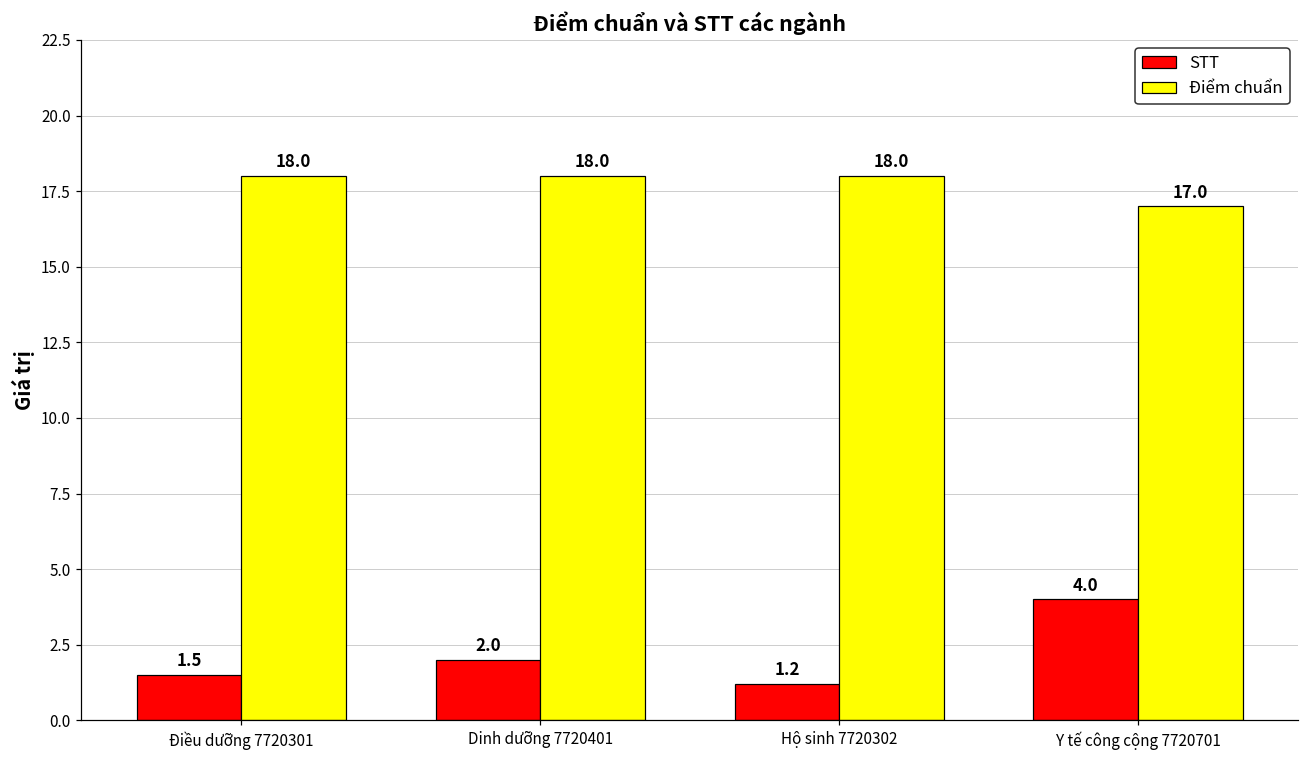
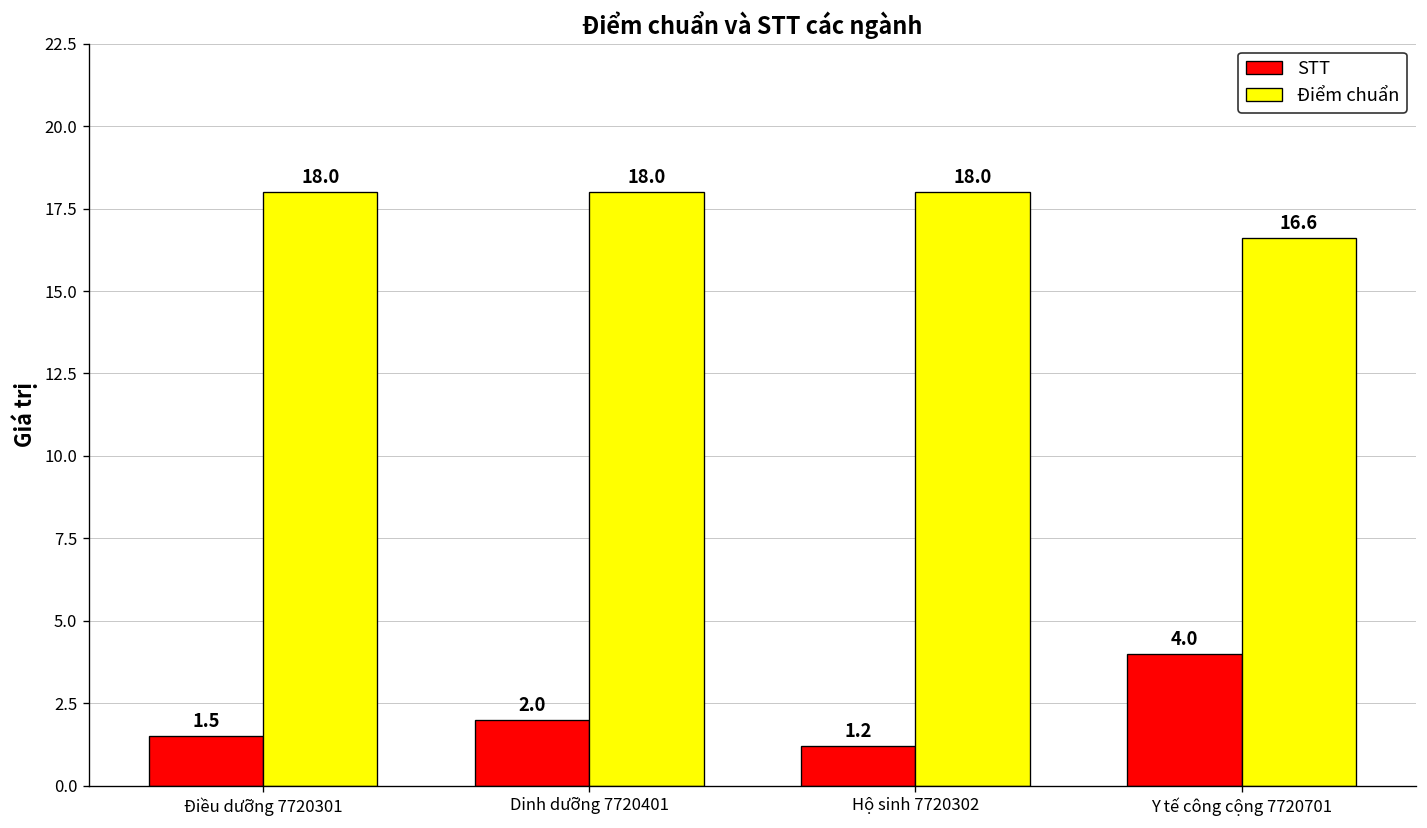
  {
    "STT": {
      "Điều dưỡng 7720301": 1.5,
      "Dinh dưỡng 7720401": 2.0,
      "Hộ sinh 7720302": 1.2,
      "Y tế công cộng 7720701": 4.0
    },
    "Điểm chuẩn": {
      "Điều dưỡng 7720301": 18.0,
      "Dinh dưỡng 7720401": 18.0,
      "Hộ sinh 7720302": 18.0,
-     "Y tế công cộng 7720701": 17.0
+     "Y tế công cộng 7720701": 16.6
    }
  }
